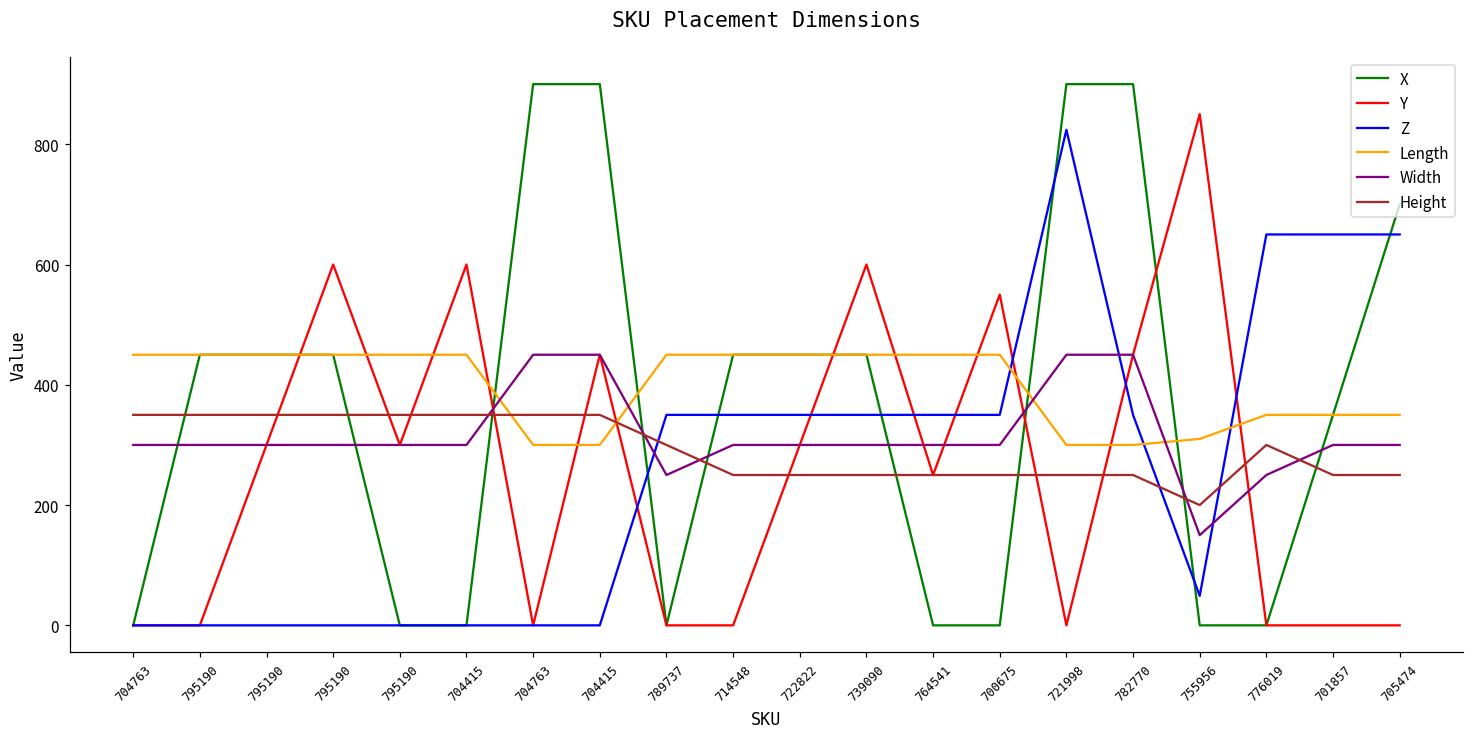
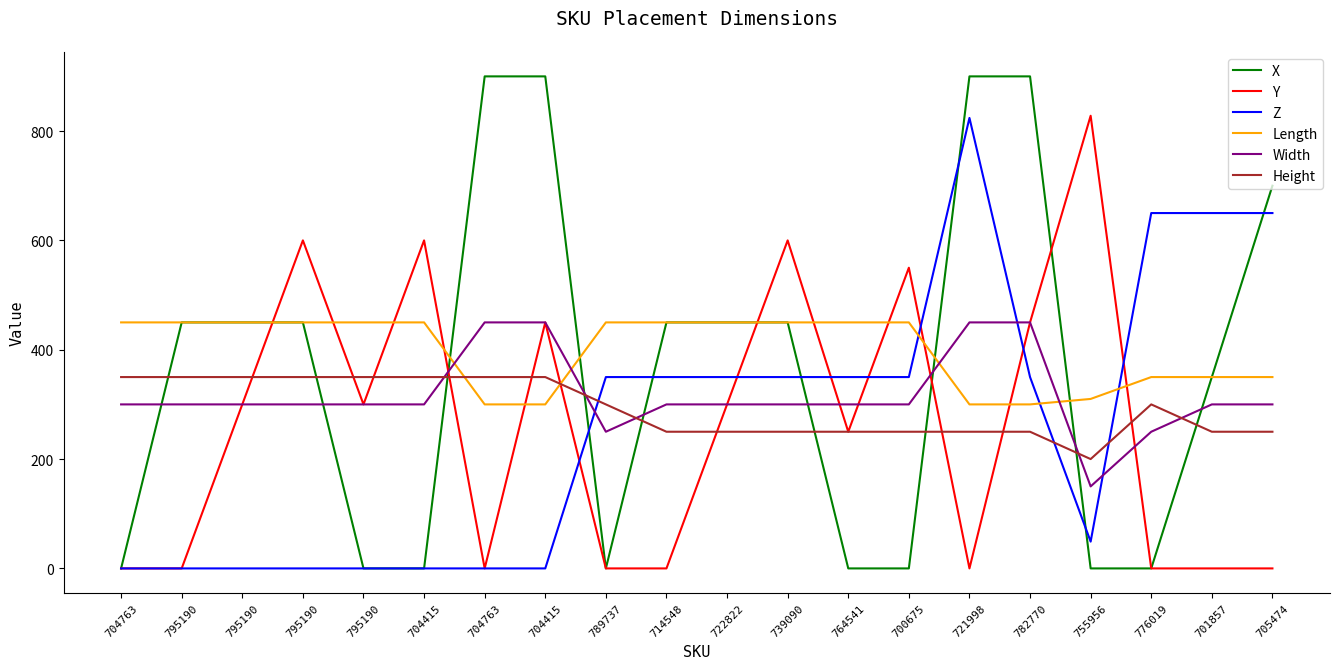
  {
    "X": {
      "764541": 0,
      "700675": 0,
      "721998": 900,
      "782770": 900,
      "755956": 0
    },
    "Y": {
      "714548": 0,
      "739090": 600,
      "700675": 550,
      "721998": 0,
-     "755956": 850,
+     "755956": 830,
      "701857": 0,
      "705474": 0
    },
    "Z": {
      "789737": 350,
      "714548": 350,
      "722822": 350,
      "739090": 350,
      "764541": 350,
      "700675": 350,
      "721998": 820,
      "782770": 350,
      "755956": 50,
      "776019": 650,
      "701857": 650,
      "705474": 650
    },
    "Length": {
      "789737": 450,
      "764541": 450,
      "700675": 450,
      "721998": 300,
      "782770": 300,
      "755956": 310,
      "776019": 350,
      "705474": 350
    },
    "Width": {
      "789737": 250,
      "714548": 300,
      "739090": 300,
      "764541": 300,
      "700675": 300,
      "721998": 450,
      "755956": 150,
      "776019": 250,
      "701857": 300,
      "705474": 300
    },
    "Height": {
      "789737": 300,
      "714548": 250,
      "722822": 250,
      "739090": 250,
      "700675": 250,
      "721998": 250,
      "782770": 250,
      "755956": 200,
      "776019": 300,
      "701857": 250,
      "705474": 250
    }
  }
